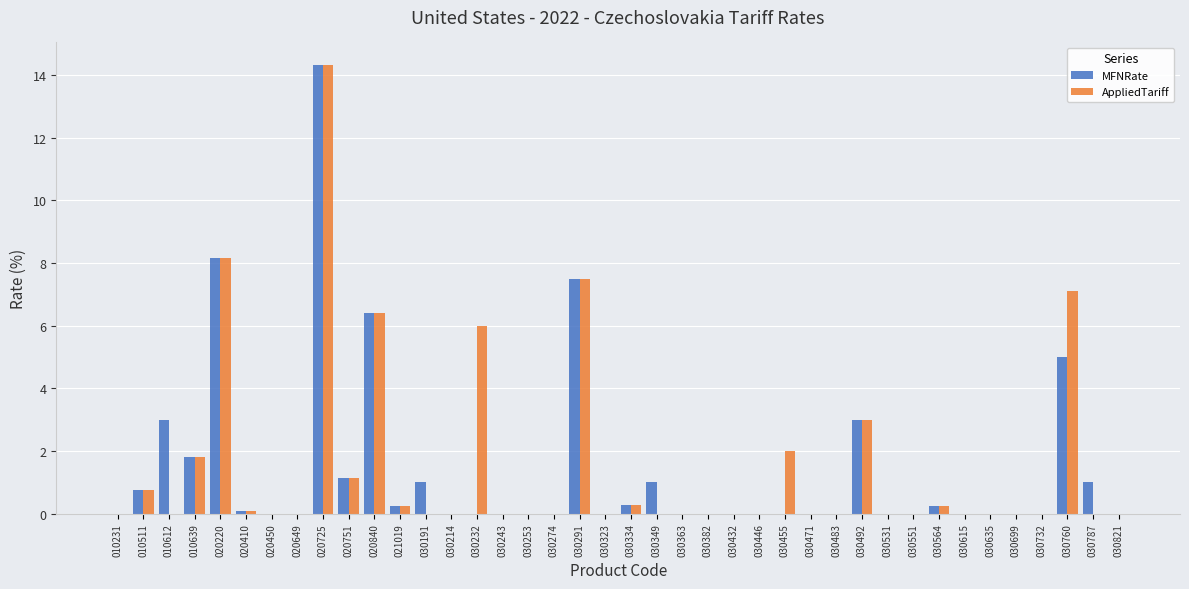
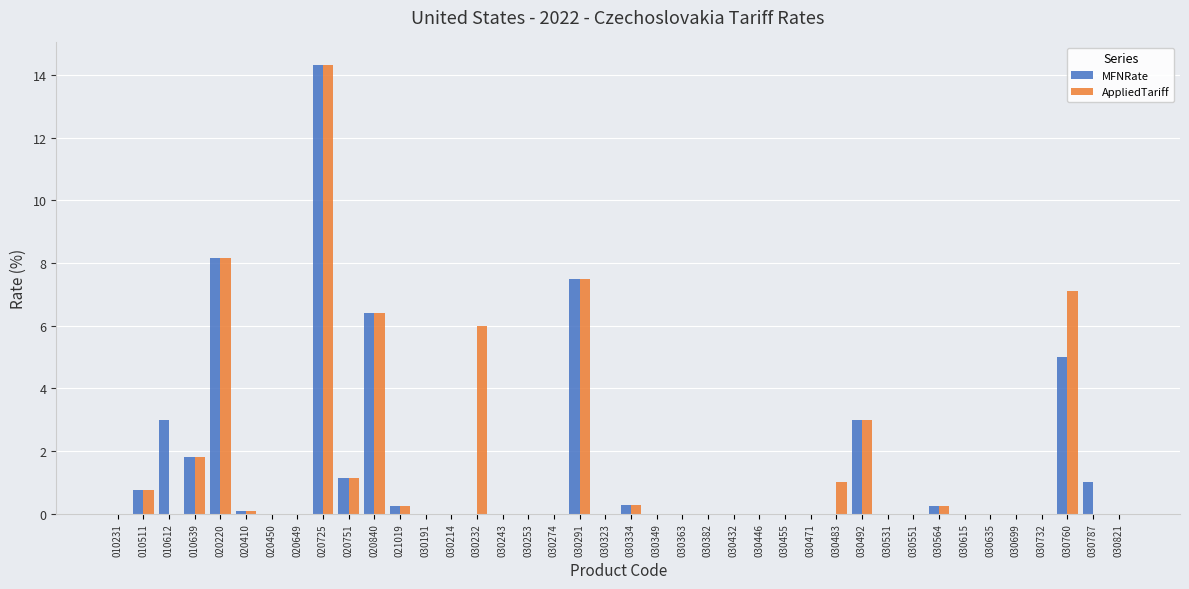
  {
    "MFNRate": {
      "010231": 0,
      "010511": 0.8,
      "010612": 3,
      "010639": 1.8,
      "020220": 8.2,
      "020410": 0.1,
      "020450": 0,
      "020649": 0,
      "020725": 14.3,
      "020751": 1.1,
      "020840": 6.4,
      "021019": 0.2,
-     "030191": 1,
+     "030191": 0,
      "030214": 0,
      "030232": 0,
      "030243": 0,
      "030253": 0,
      "030274": 0,
      "030291": 7.5,
      "030323": 0,
      "030334": 0.3,
-     "030349": 1,
+     "030349": 0,
      "030363": 0,
      "030382": 0,
      "030432": 0,
      "030446": 0,
      "030455": 0,
      "030471": 0,
      "030483": 0,
      "030492": 3,
      "030531": 0,
      "030551": 0,
      "030564": 0.3,
      "030615": 0,
      "030635": 0,
      "030699": 0,
      "030732": 0,
      "030760": 5,
      "030787": 1,
      "030821": 0
    },
    "AppliedTariff": {
      "010231": 0,
      "010511": 0.8,
      "010612": 0,
      "010639": 1.8,
      "020220": 8.2,
      "020410": 0.1,
      "020450": 0,
      "020649": 0,
      "020725": 14.3,
      "020751": 1.1,
      "020840": 6.4,
      "021019": 0.2,
      "030191": 0,
      "030214": 0,
      "030232": 6,
      "030243": 0,
      "030253": 0,
      "030274": 0,
      "030291": 7.5,
      "030323": 0,
      "030334": 0.3,
      "030349": 0,
      "030363": 0,
      "030382": 0,
      "030432": 0,
      "030446": 0,
-     "030455": 2,
+     "030455": 0,
      "030471": 0,
-     "030483": 0,
+     "030483": 1,
      "030492": 3,
      "030531": 0,
      "030551": 0,
      "030564": 0.3,
      "030615": 0,
      "030635": 0,
      "030699": 0,
      "030732": 0,
      "030760": 7.1,
      "030787": 0,
      "030821": 0
    }
  }
